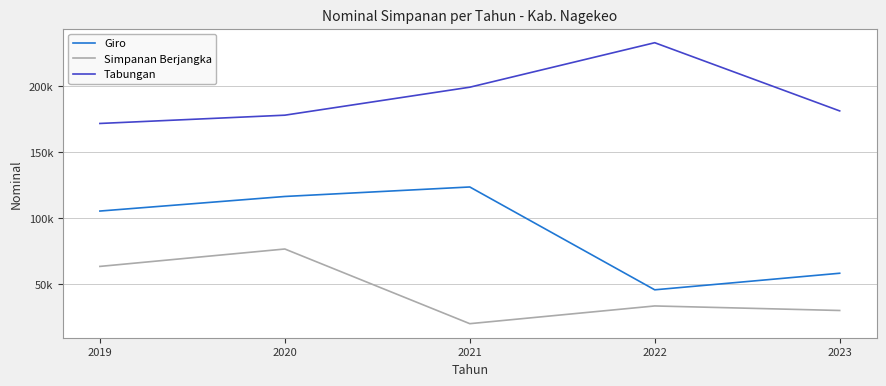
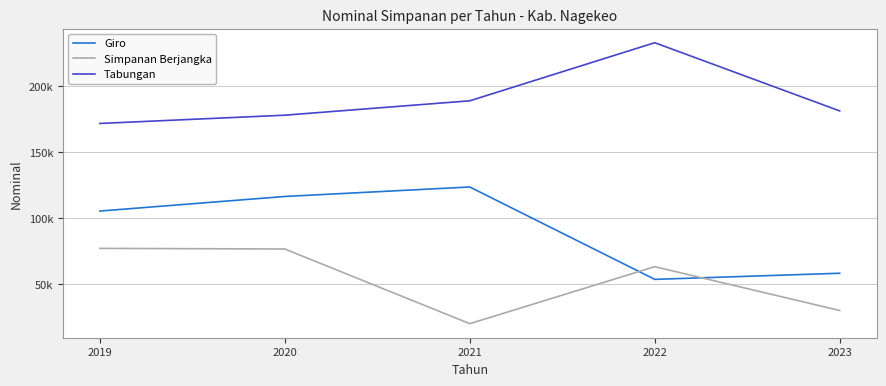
  {
    "Giro": {
      "2019": 105000,
      "2020": 116000,
      "2021": 124000,
-     "2022": 46000,
+     "2022": 54000,
      "2023": 58000
    },
    "Simpanan Berjangka": {
-     "2019": 63000,
+     "2019": 77000,
      "2020": 77000,
      "2021": 20000,
-     "2022": 33000,
+     "2022": 63000,
      "2023": 30000
    },
    "Tabungan": {
      "2019": 172000,
      "2020": 178000,
-     "2021": 199000,
+     "2021": 189000,
      "2022": 233000,
      "2023": 181000
    }
  }
